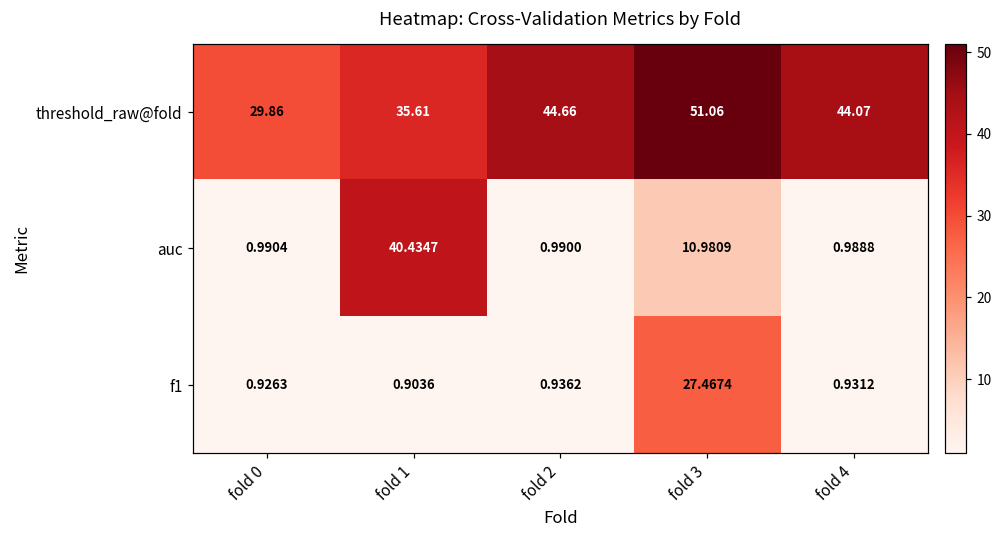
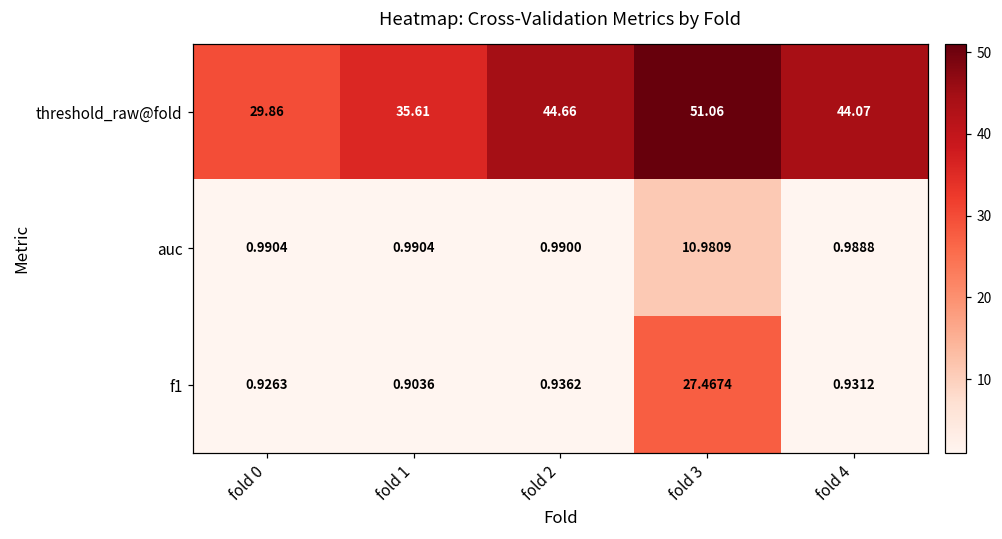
  {
    "threshold_raw@fold": {
      "fold 0": 29.86,
      "fold 1": 35.61,
      "fold 2": 44.66,
      "fold 3": 51.06,
      "fold 4": 44.07
    },
    "auc": {
      "fold 0": 0.9904,
-     "fold 1": 40.4347,
+     "fold 1": 0.9904,
      "fold 2": 0.9900,
      "fold 3": 10.9809,
      "fold 4": 0.9888
    },
    "f1": {
      "fold 0": 0.9263,
      "fold 1": 0.9036,
      "fold 2": 0.9362,
      "fold 3": 27.4674,
      "fold 4": 0.9312
    }
  }
